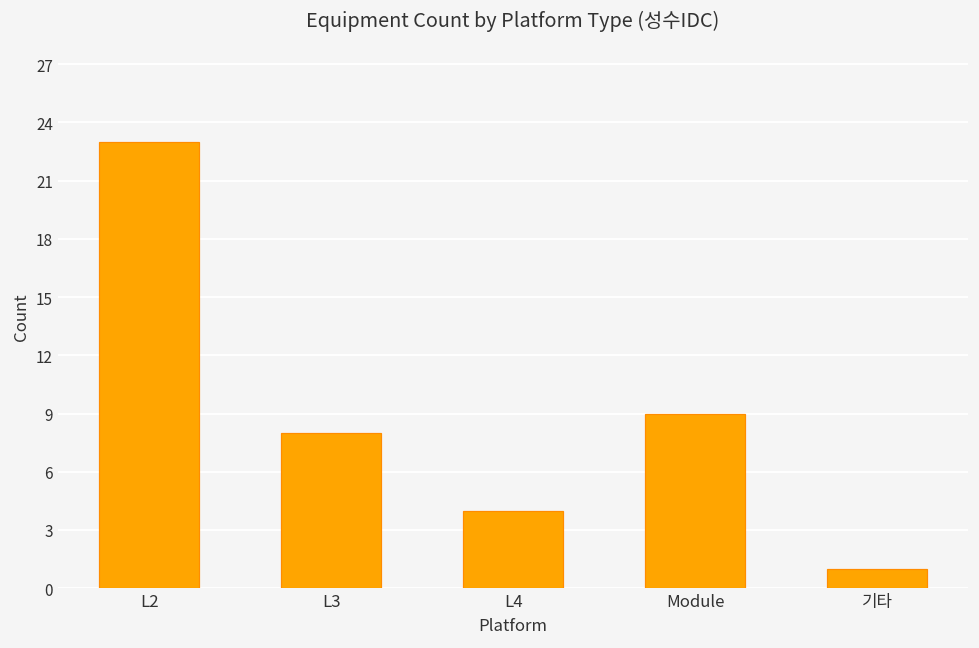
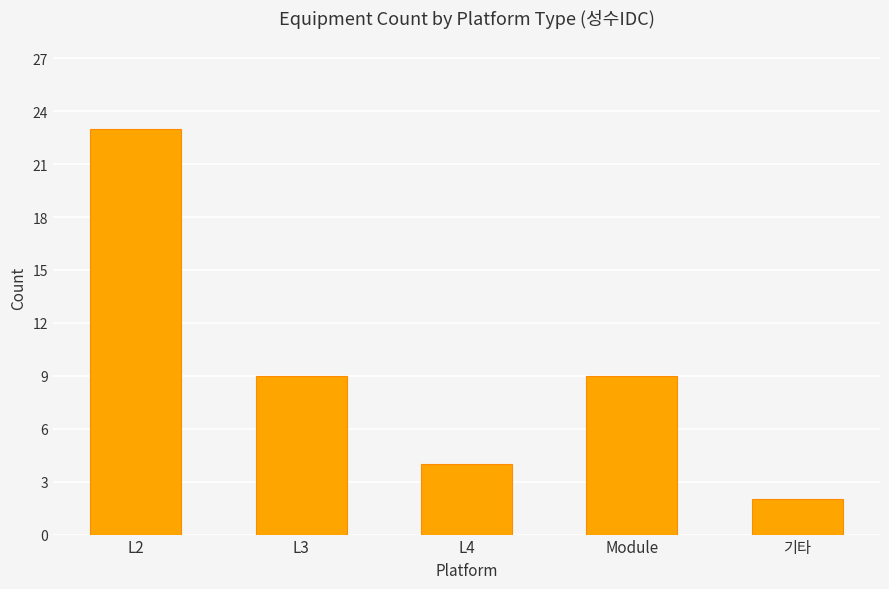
  {
    "L2": 23,
-   "L3": 8,
+   "L3": 9,
    "L4": 4,
    "Module": 9,
-   "기타": 1
+   "기타": 2
  }
